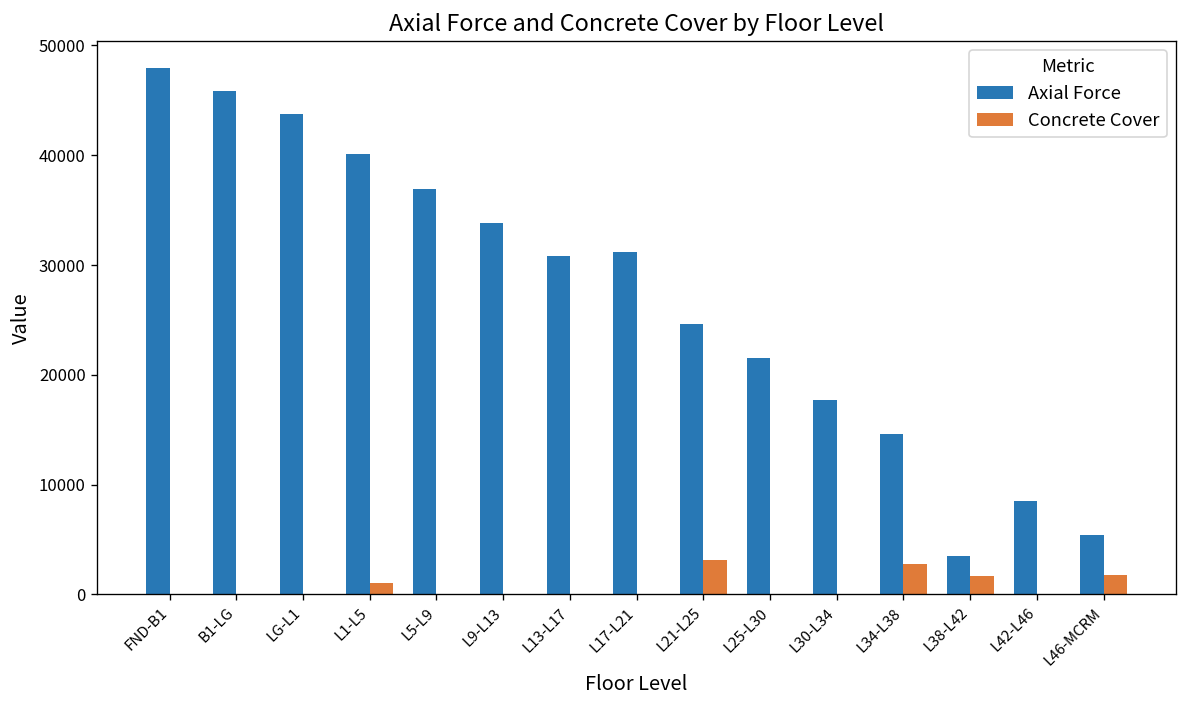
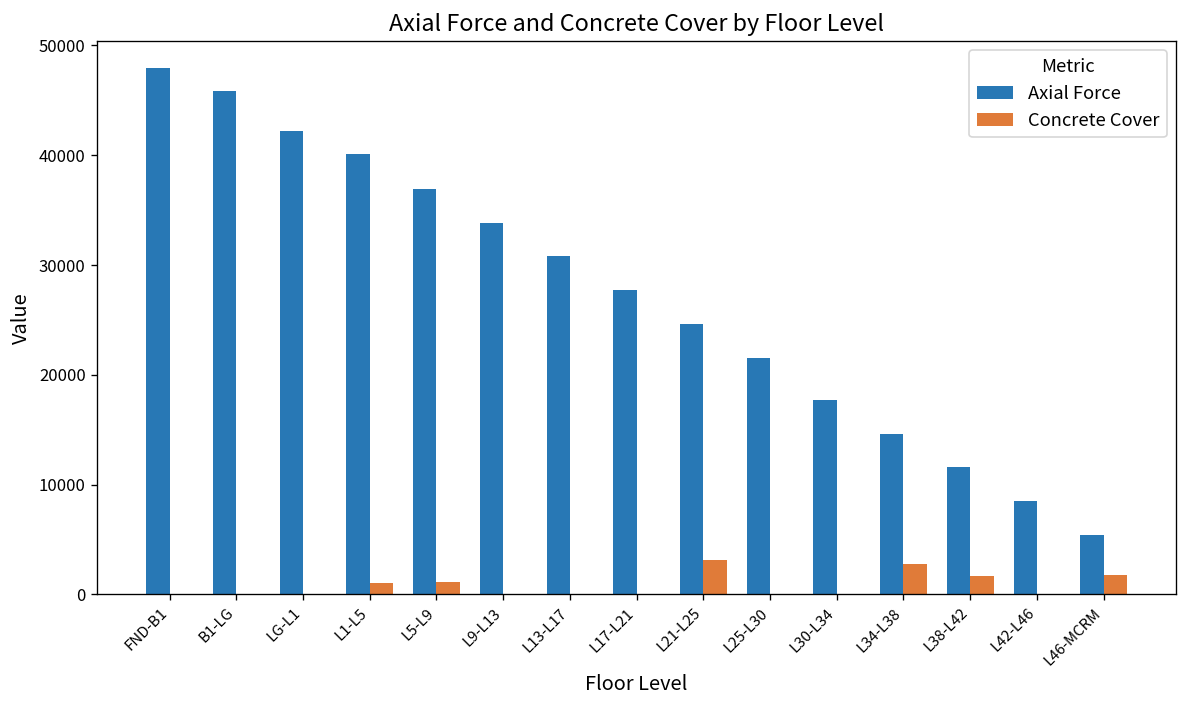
  {
    "Axial Force": {
      "FND-B1": 48000,
      "B1-LG": 46000,
-     "LG-L1": 44000,
+     "LG-L1": 42000,
      "L1-L5": 40000,
      "L5-L9": 37000,
      "L9-L13": 34000,
      "L13-L17": 31000,
-     "L17-L21": 31000,
+     "L17-L21": 28000,
      "L21-L25": 25000,
      "L25-L30": 22000,
      "L30-L34": 18000,
      "L34-L38": 15000,
-     "L38-L42": 3000,
+     "L38-L42": 12000,
      "L42-L46": 8000,
      "L46-MCRM": 5000
    },
    "Concrete Cover": {
      "L1-L5": 1000,
-     "L5-L9": 0,
+     "L5-L9": 1000,
      "L21-L25": 3000,
      "L34-L38": 3000,
      "L38-L42": 2000,
      "L46-MCRM": 2000
    }
  }
